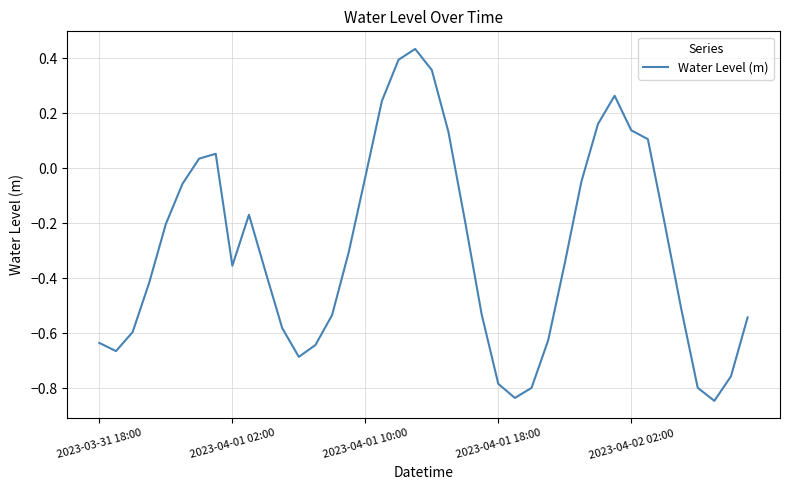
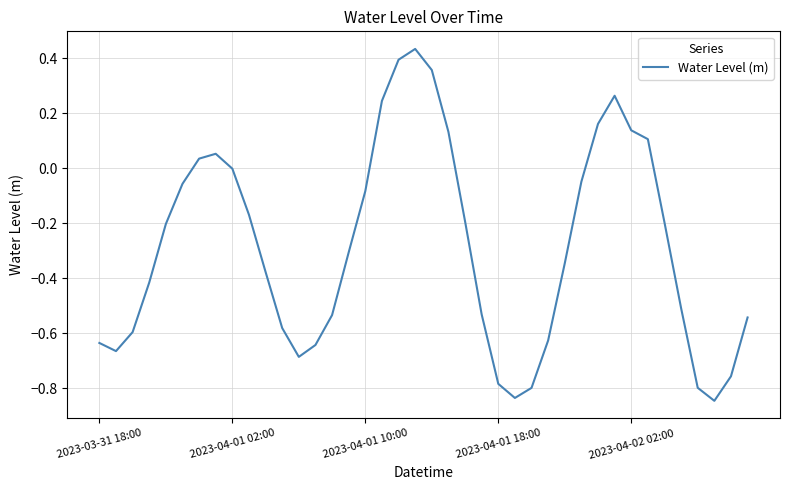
  {
    "2023-03-31 18:00": -0.64,
-   "2023-04-01 02:00": -0.35,
-   "2023-04-01 10:00": -0.03,
+   "2023-04-01 02:00": 0.00,
+   "2023-04-01 10:00": -0.08,
    "2023-04-01 18:00": -0.78,
    "2023-04-02 02:00": 0.14
  }
